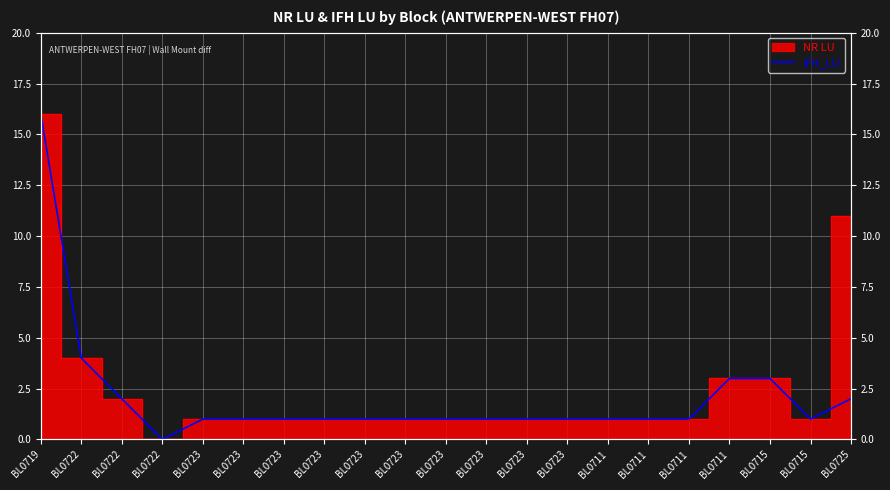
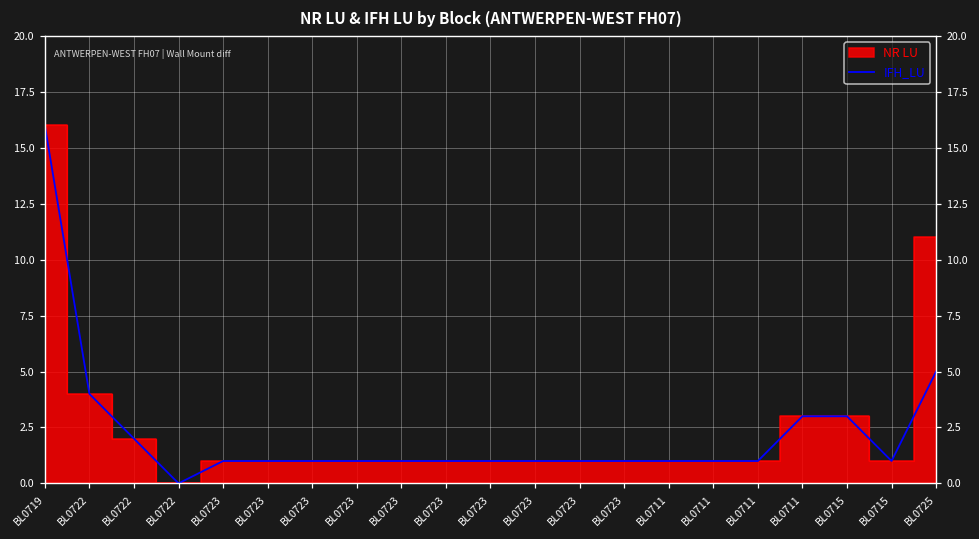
  {
    "IFH_LU": {
-     "BL0725": 2
+     "BL0725": 5
    }
  }
